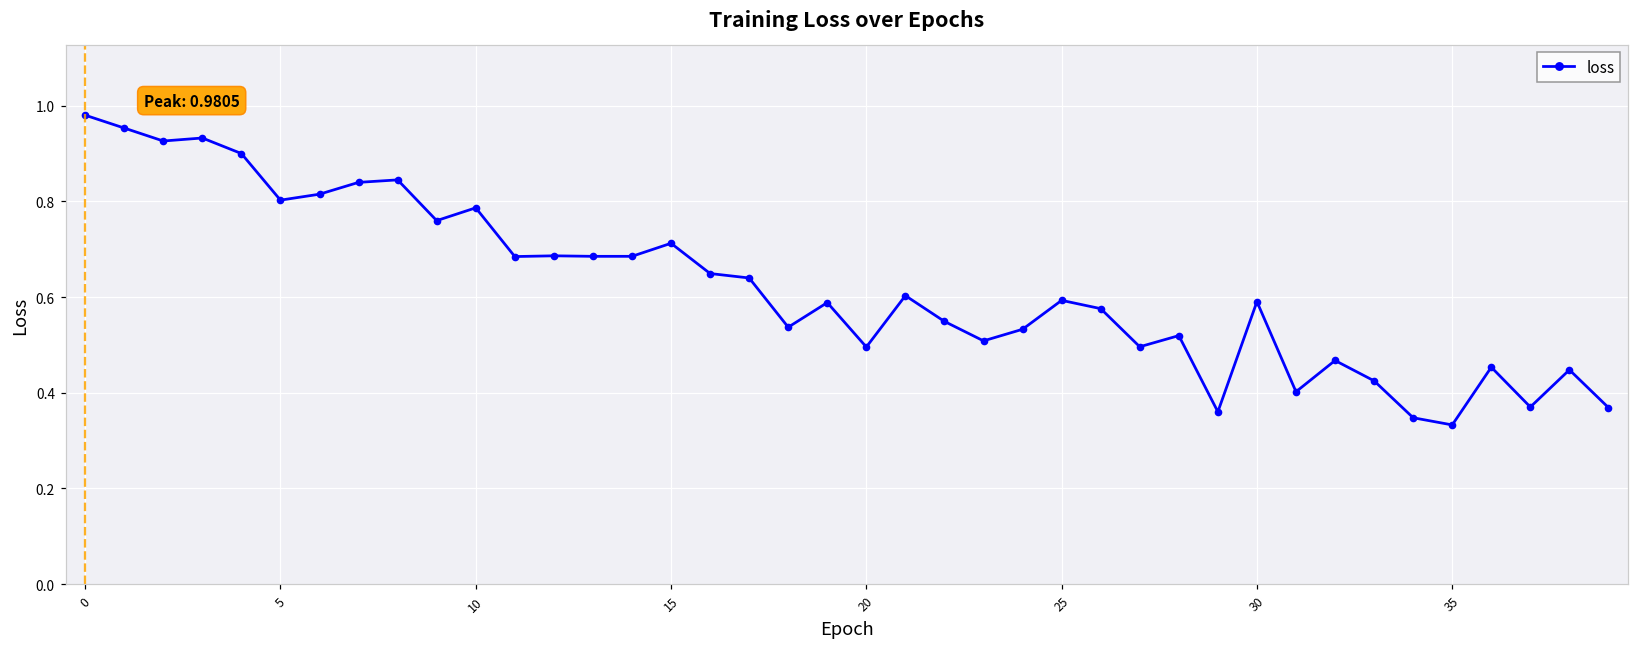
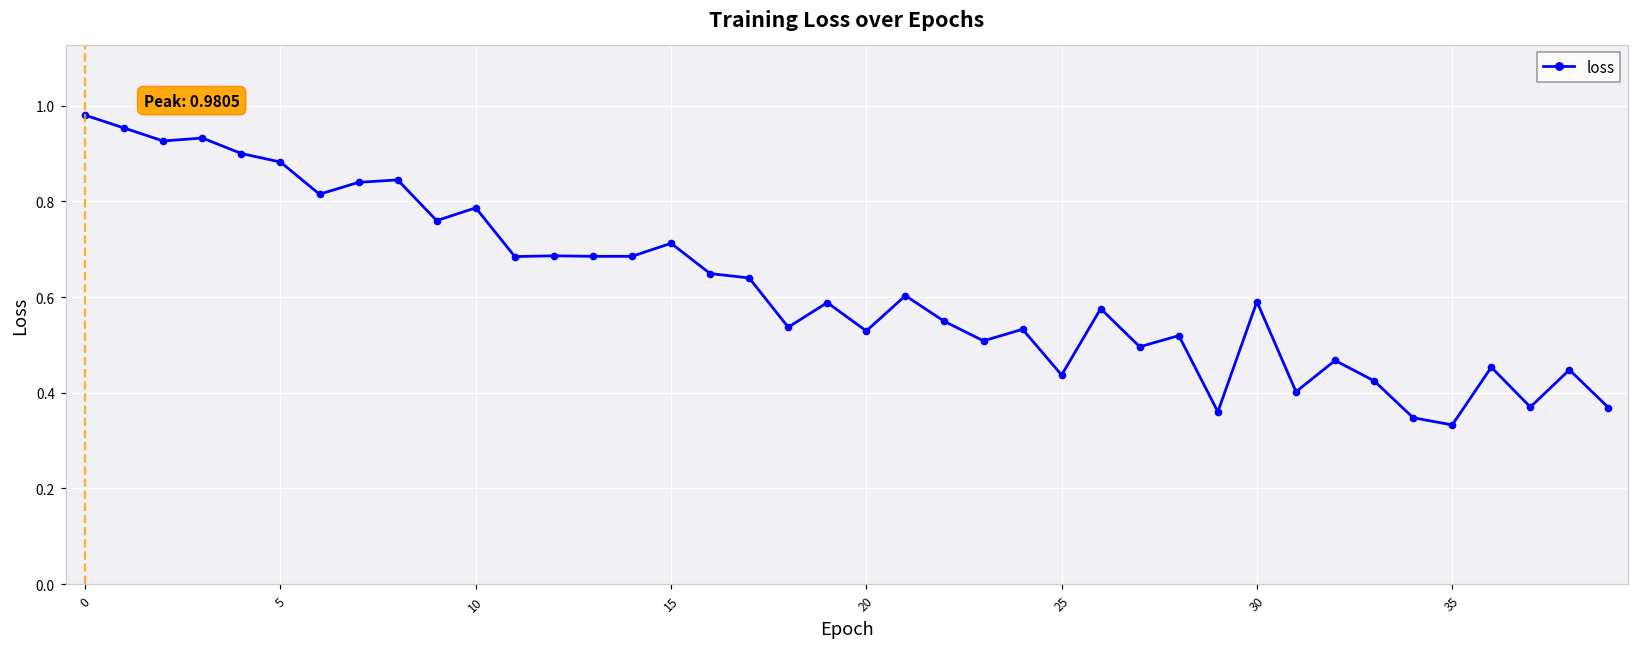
  {
    "0": 0.98,
-   "5": 0.80,
+   "5": 0.88,
    "10": 0.79,
    "15": 0.71,
-   "20": 0.50,
-   "25": 0.59,
+   "20": 0.53,
+   "25": 0.44,
    "30": 0.59,
    "35": 0.33
  }
